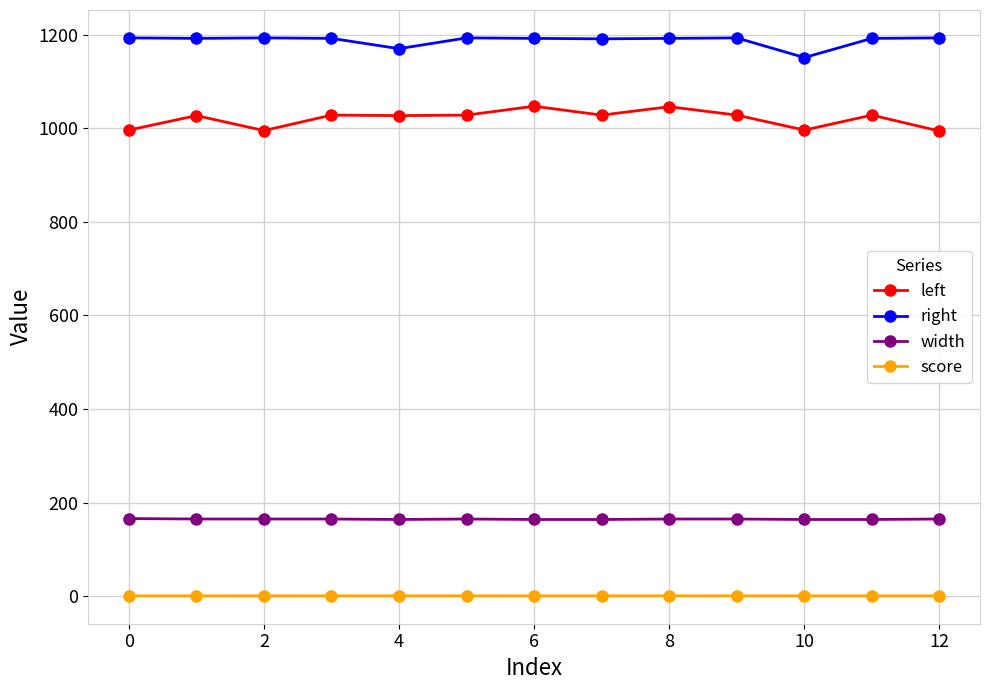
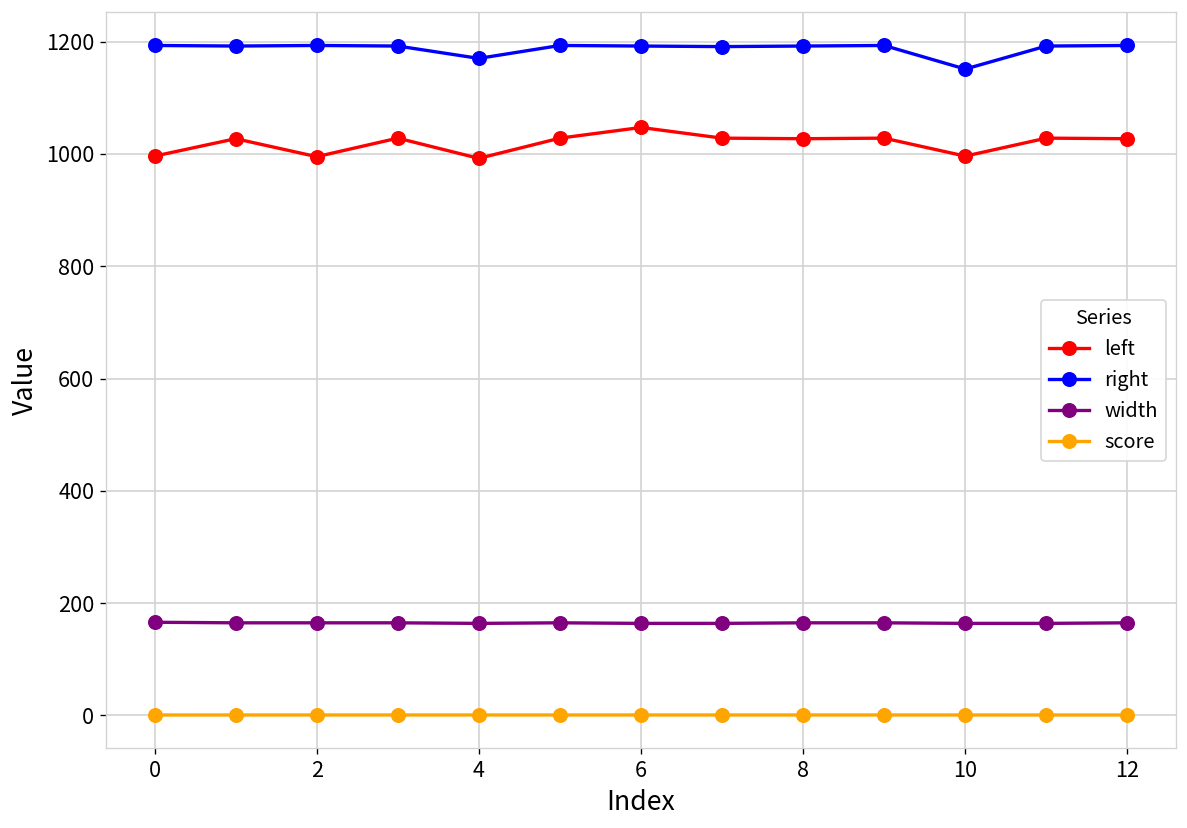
  {
    "left": {
      "0": 1000,
      "2": 1000,
-     "4": 1030,
+     "4": 990,
      "6": 1050,
-     "8": 1050,
+     "8": 1030,
      "10": 1000,
-     "12": 990
+     "12": 1030
    },
    "right": {
      "0": 1190,
      "2": 1190,
      "4": 1170,
      "6": 1190,
      "8": 1190,
      "10": 1150,
      "12": 1190
    },
    "width": {
      "0": 170,
      "2": 170,
      "4": 160,
      "6": 160,
      "8": 170,
      "10": 160,
      "12": 170
    },
    "score": {
      "0": 0,
      "2": 0,
      "4": 0,
      "6": 0,
      "8": 0,
      "10": 0,
      "12": 0
    }
  }
